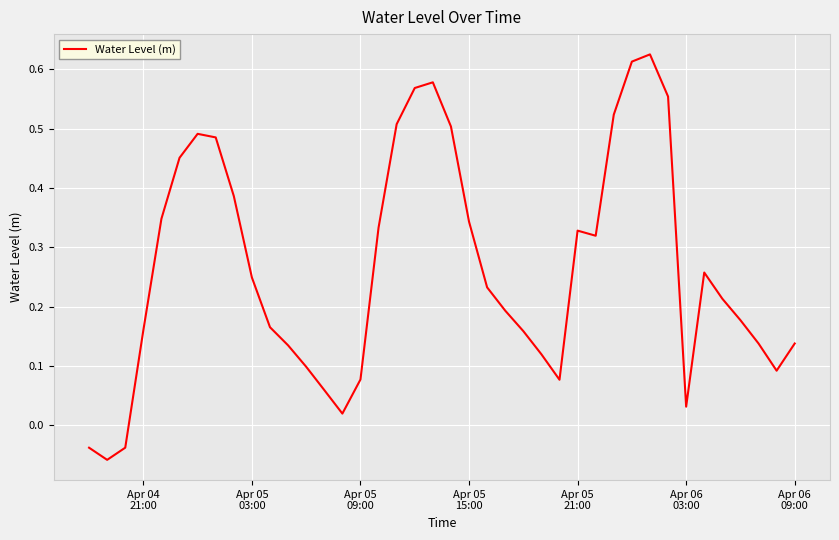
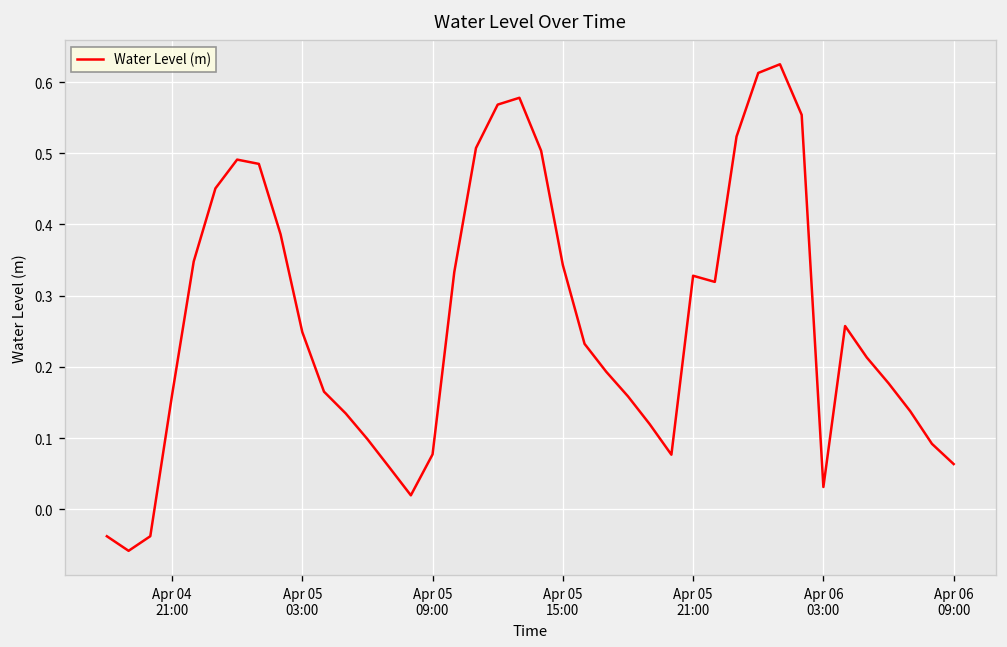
  {
    "Apr 04 21:00": 0.16,
    "Apr 05 03:00": 0.25,
    "Apr 05 09:00": 0.08,
    "Apr 05 15:00": 0.34,
    "Apr 05 21:00": 0.33,
    "Apr 06 03:00": 0.03,
-   "Apr 06 09:00": 0.14
+   "Apr 06 09:00": 0.06
  }
